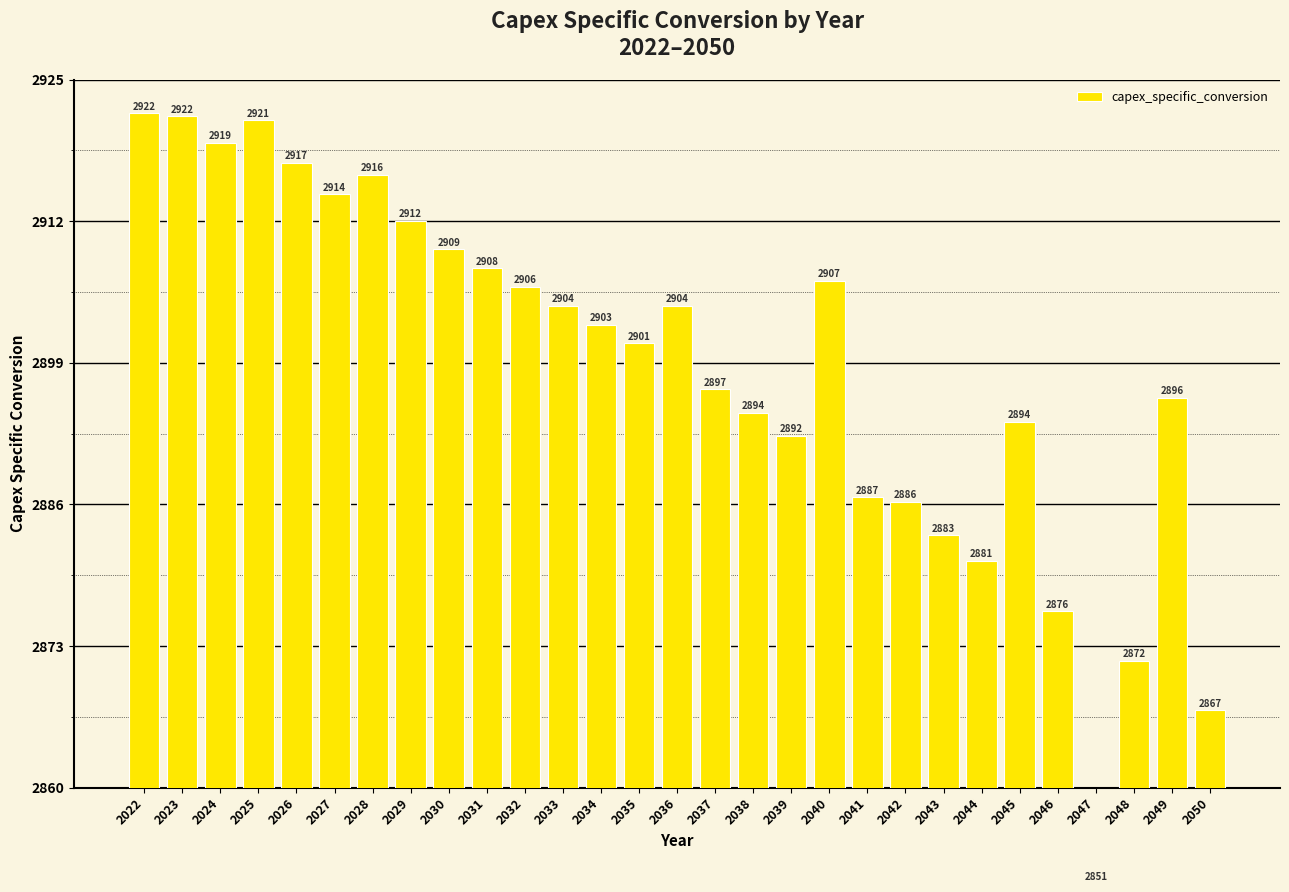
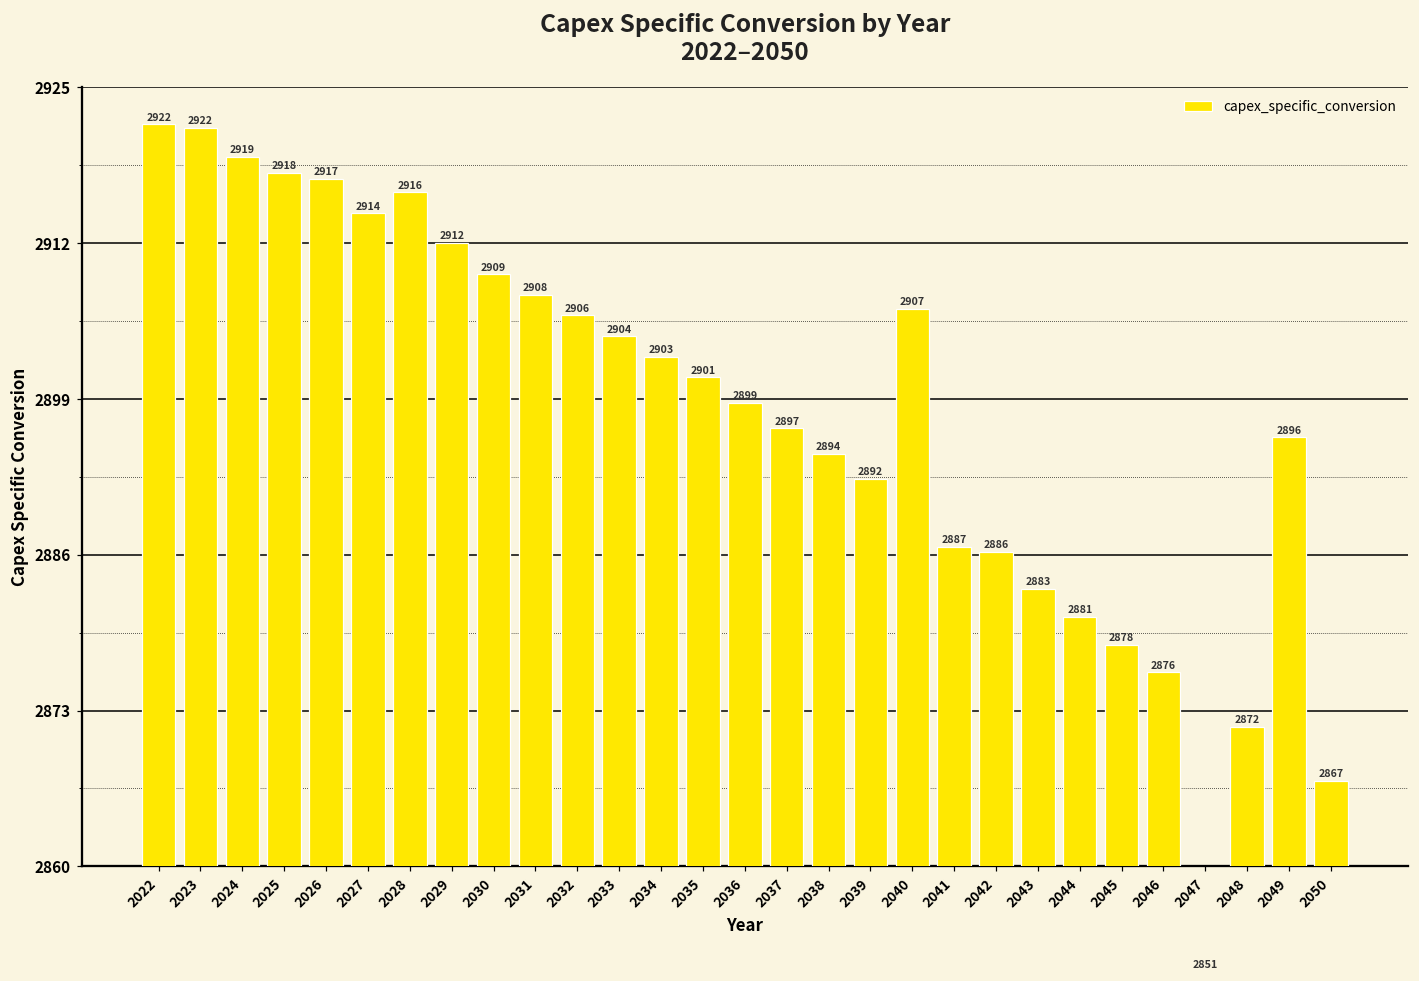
  {
    "2022": 2922,
    "2023": 2922,
    "2024": 2919,
-   "2025": 2921,
+   "2025": 2918,
    "2026": 2917,
    "2027": 2914,
    "2028": 2916,
    "2029": 2912,
    "2030": 2909,
    "2031": 2908,
    "2032": 2906,
    "2033": 2904,
    "2034": 2903,
    "2035": 2901,
-   "2036": 2904,
+   "2036": 2899,
    "2037": 2897,
    "2038": 2894,
    "2039": 2892,
    "2040": 2907,
    "2041": 2887,
    "2042": 2886,
    "2043": 2883,
    "2044": 2881,
-   "2045": 2894,
+   "2045": 2878,
    "2046": 2876,
    "2048": 2872,
    "2049": 2896,
    "2050": 2867
  }
